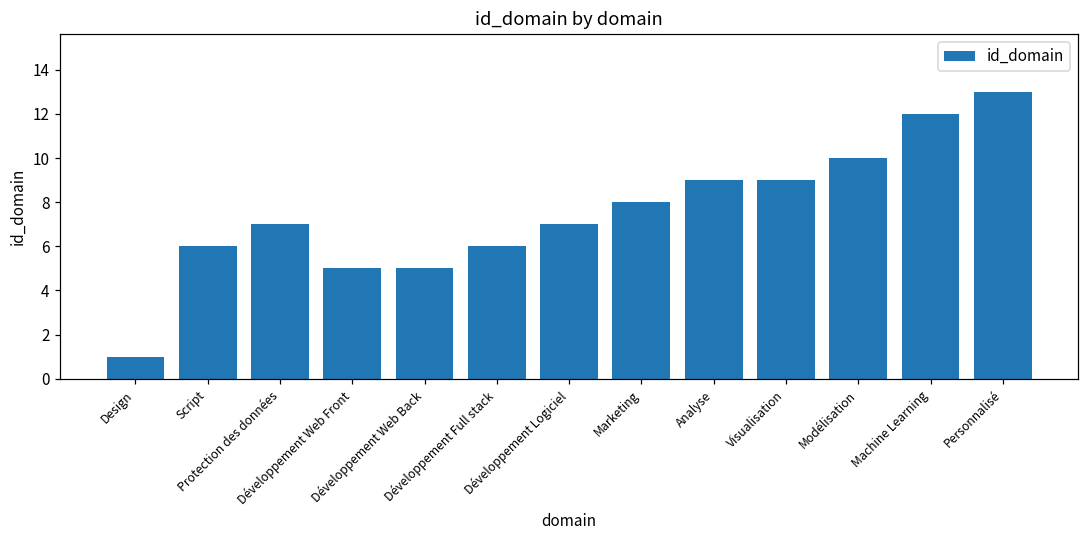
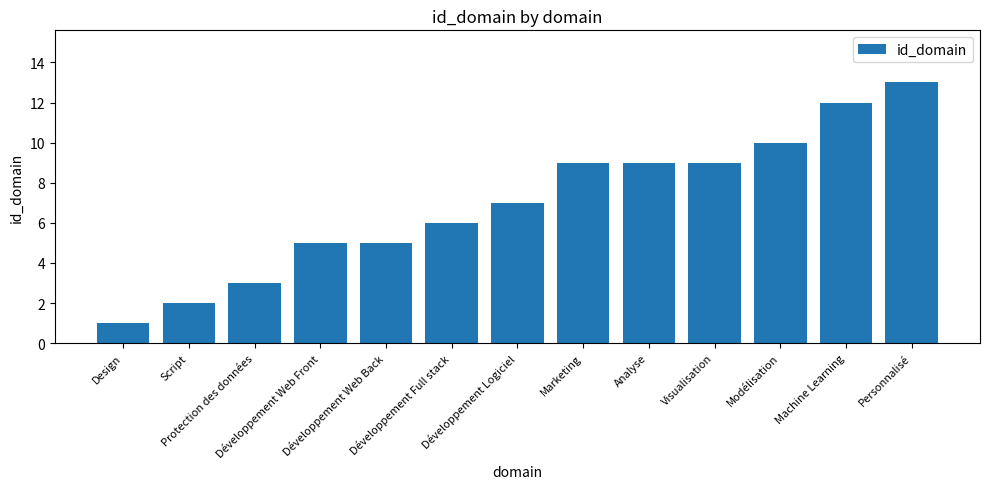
  {
    "Design": 1,
-   "Script": 6,
-   "Protection des données": 7,
+   "Script": 2,
+   "Protection des données": 3,
    "Développement Web Front": 5,
    "Développement Web Back": 5,
    "Développement Full stack": 6,
    "Développement Logiciel": 7,
-   "Marketing": 8,
+   "Marketing": 9,
    "Analyse": 9,
    "Visualisation": 9,
    "Modélisation": 10,
    "Machine Learning": 12,
    "Personnalisé": 13
  }
